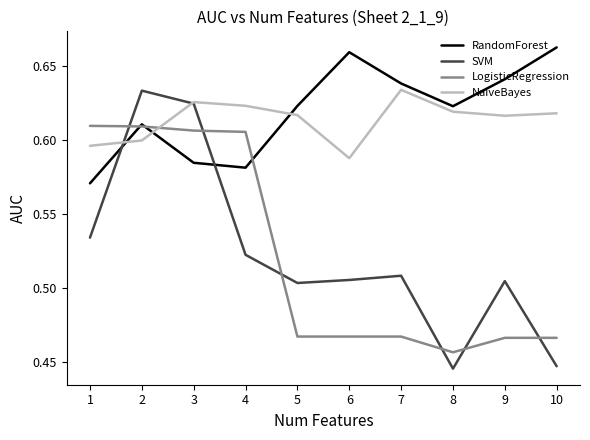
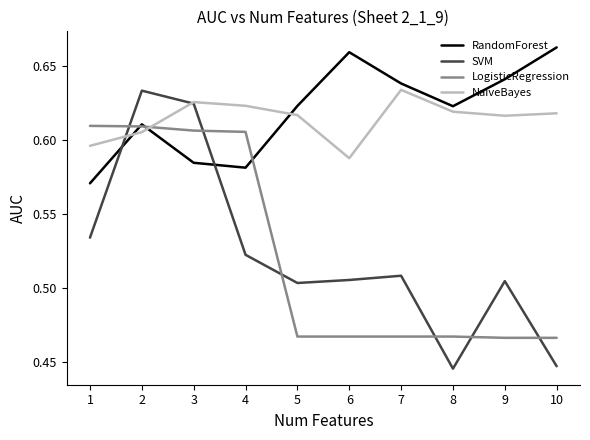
  {
    "RandomForest": {
      "1": 0.571,
      "3": 0.585,
      "4": 0.581,
      "5": 0.623,
      "6": 0.659,
      "7": 0.638,
      "8": 0.623,
      "9": 0.641,
      "10": 0.663
    },
    "SVM": {
      "1": 0.534,
      "2": 0.633,
      "4": 0.522,
      "5": 0.503,
      "6": 0.505,
      "7": 0.508,
      "8": 0.445,
      "9": 0.505,
      "10": 0.447
    },
    "LogisticRegression": {
      "1": 0.610,
      "3": 0.606,
      "4": 0.606,
      "5": 0.467,
      "6": 0.467,
      "7": 0.467,
-     "8": 0.457,
+     "8": 0.467,
      "9": 0.466,
      "10": 0.466
    },
    "NaiveBayes": {
      "1": 0.596,
-     "2": 0.600,
+     "2": 0.605,
      "4": 0.623,
      "5": 0.617,
      "6": 0.588,
      "7": 0.634,
      "8": 0.619,
      "9": 0.616,
      "10": 0.618
    }
  }
